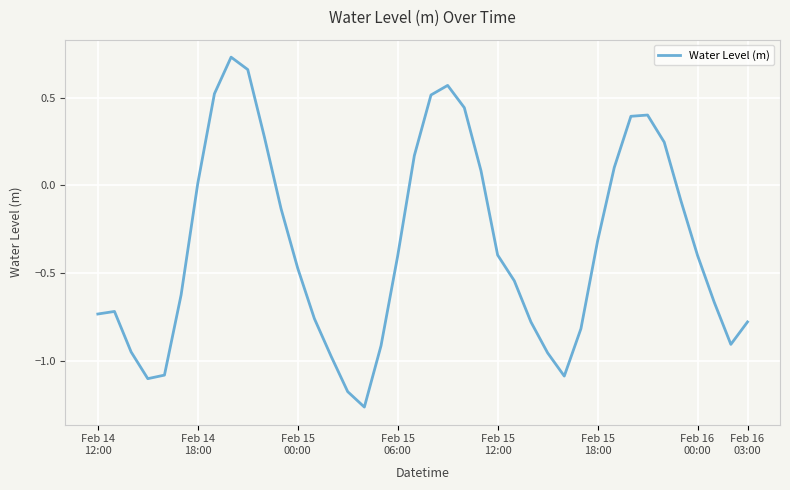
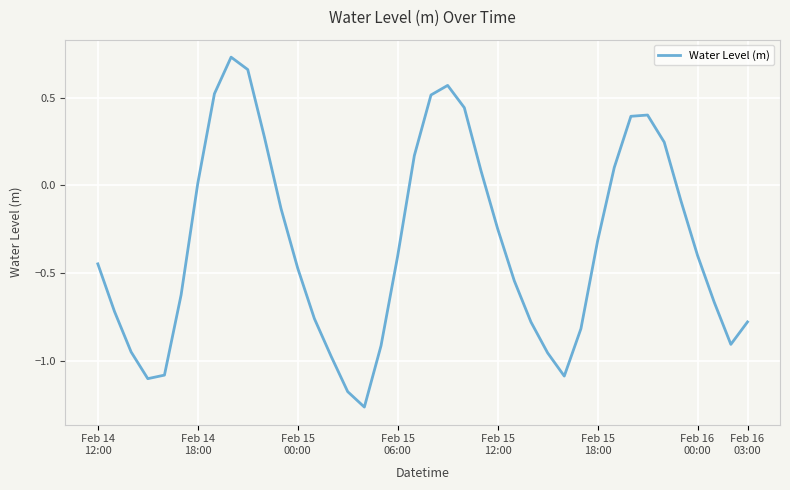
  {
-   "Feb 14 12:00": -0.73,
+   "Feb 14 12:00": -0.45,
    "Feb 14 18:00": 0.01,
    "Feb 15 00:00": -0.47,
    "Feb 15 06:00": -0.40,
-   "Feb 15 12:00": -0.40,
+   "Feb 15 12:00": -0.25,
    "Feb 15 18:00": -0.32,
    "Feb 16 00:00": -0.40,
    "Feb 16 03:00": -0.78
  }
